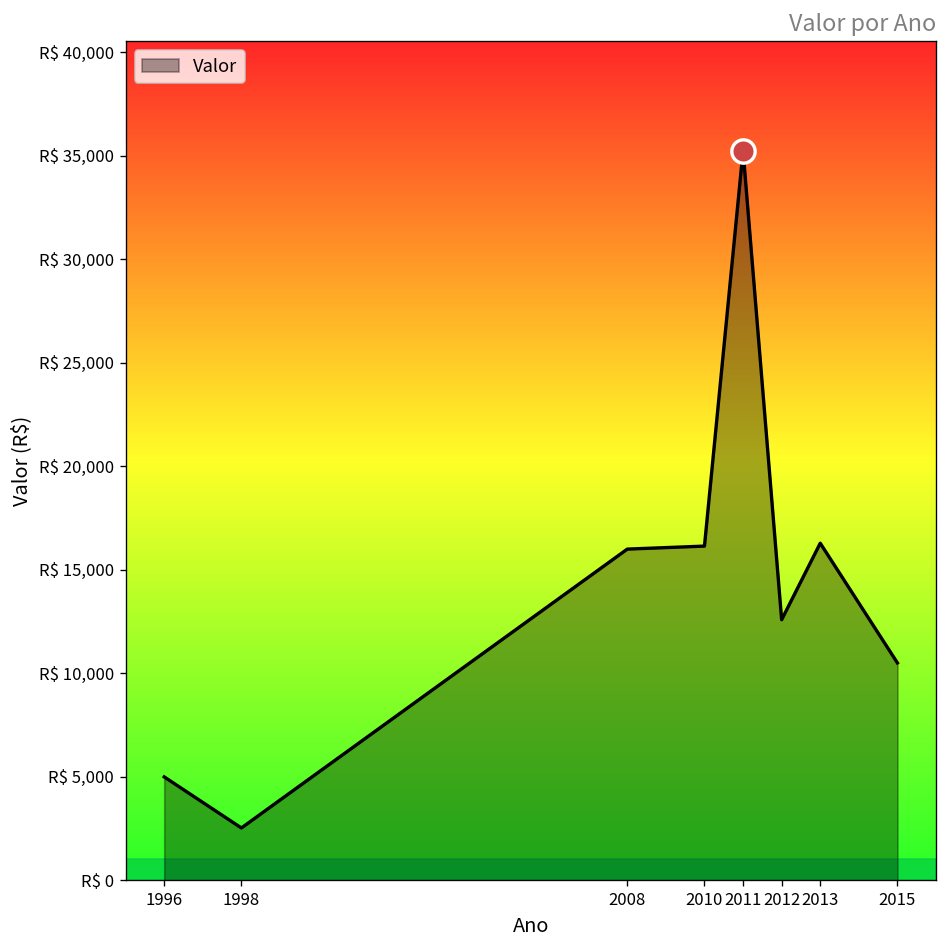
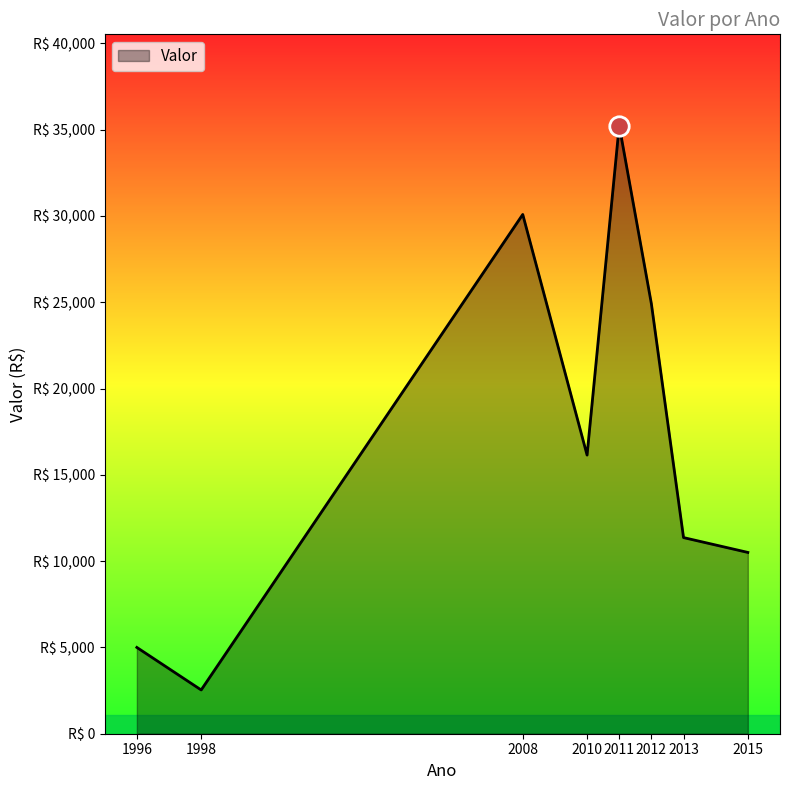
  {
    "Valor": {
      "1996": "R$ 5,000",
      "1998": "R$ 2,500",
-     "2008": "R$ 16,000",
+     "2008": "R$ 30,100",
      "2010": "R$ 16,100",
-     "2012": "R$ 12,600",
-     "2013": "R$ 16,300",
+     "2012": "R$ 24,900",
+     "2013": "R$ 11,400",
      "2015": "R$ 10,500"
    }
  }
